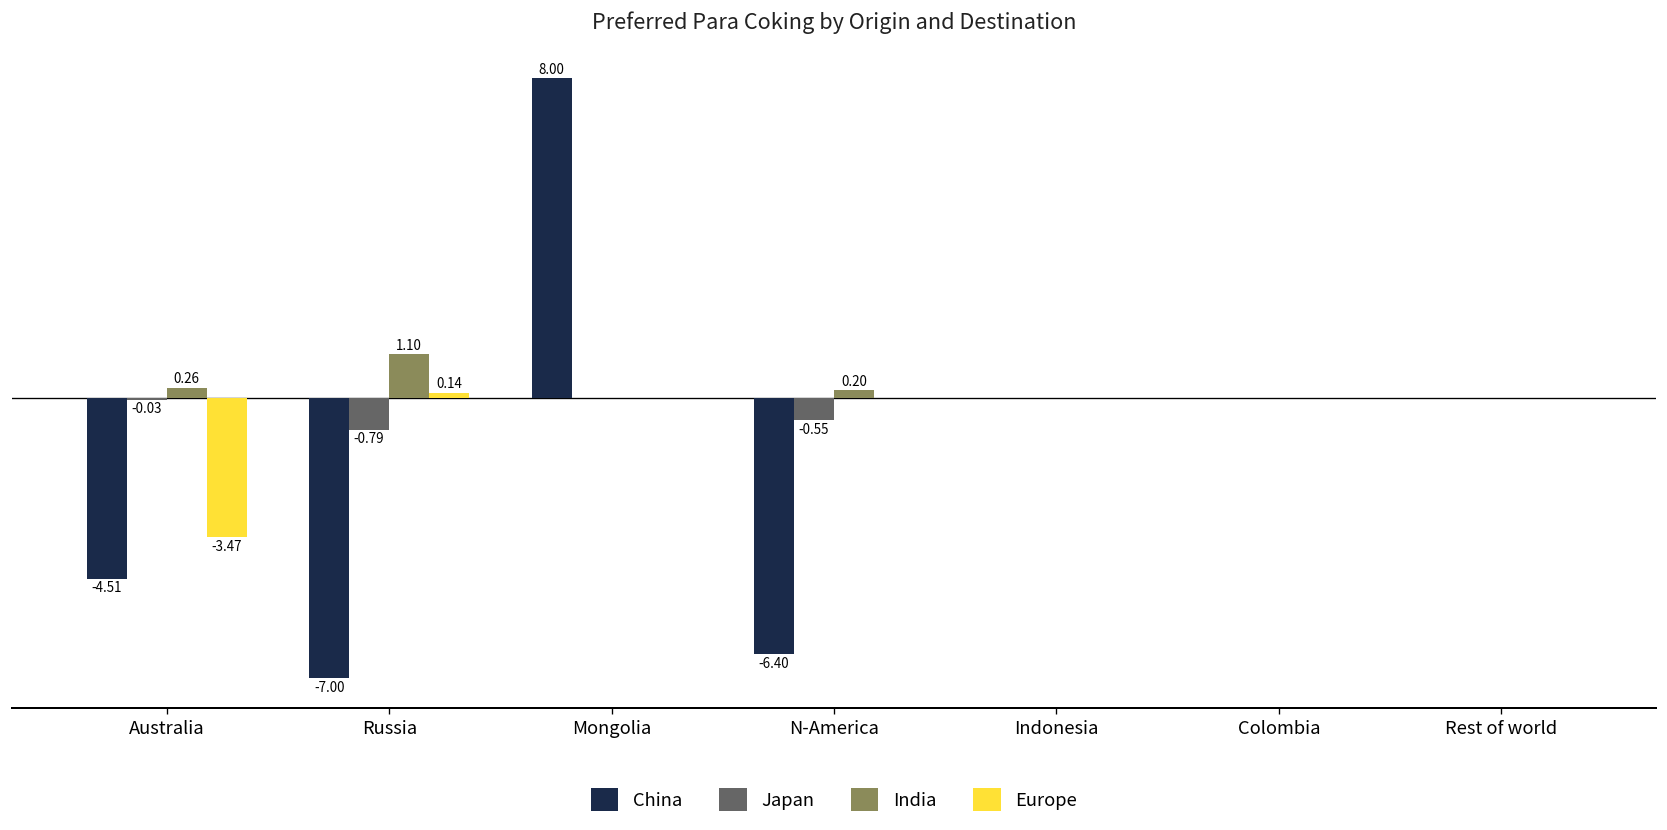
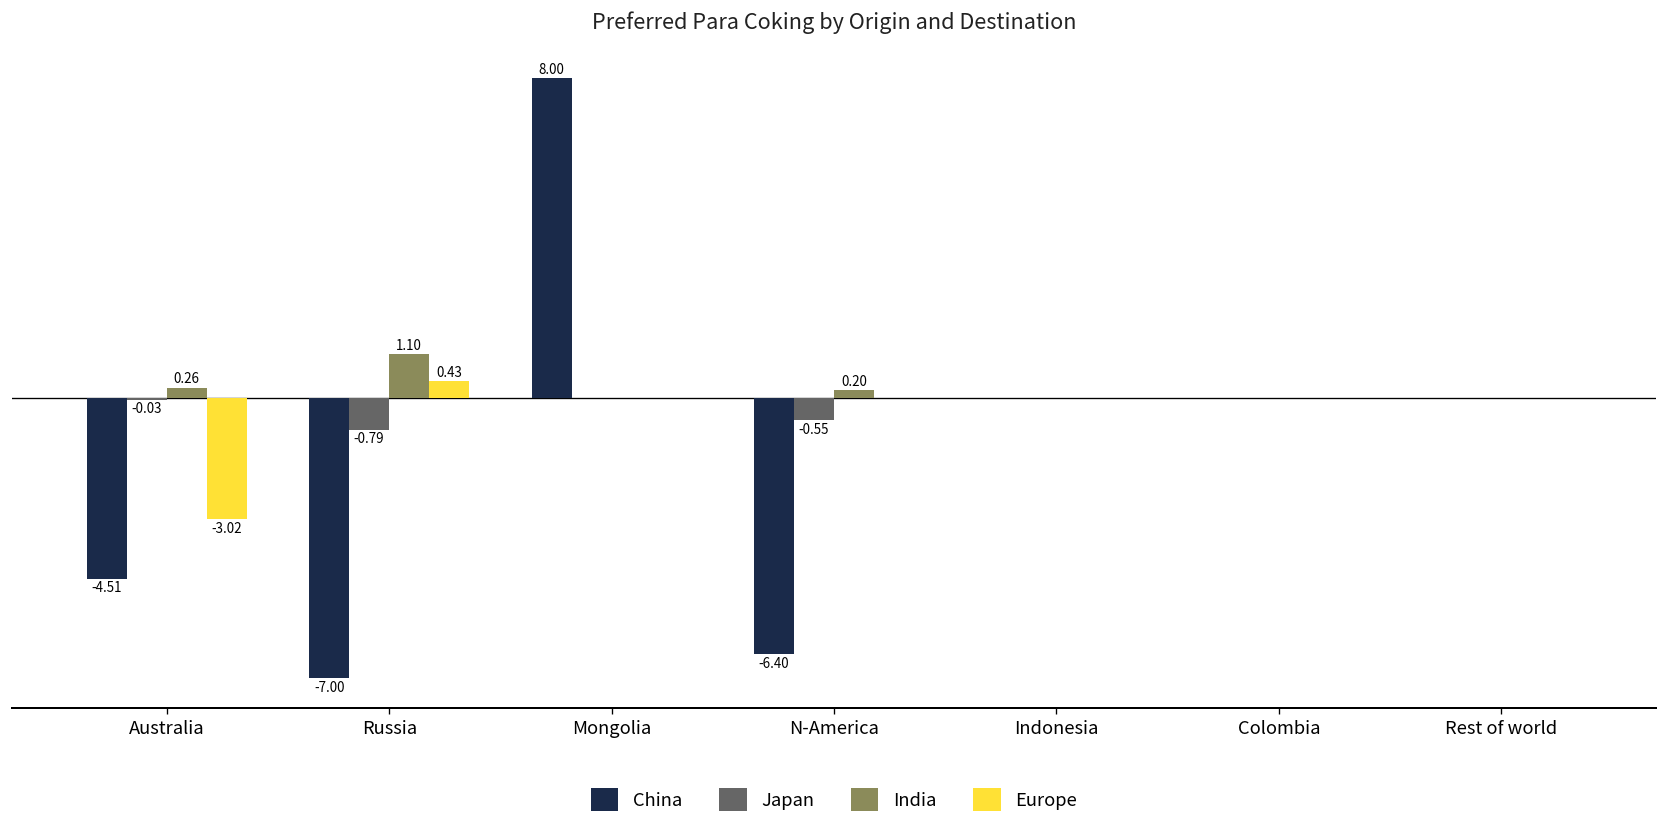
  {
    "China": {
      "Australia": -4.51,
      "Russia": -7.00,
      "Mongolia": 8.00,
      "N-America": -6.40
    },
    "Europe": {
-     "Australia": -3.47,
-     "Russia": 0.14
+     "Australia": -3.02,
+     "Russia": 0.43
    }
  }
